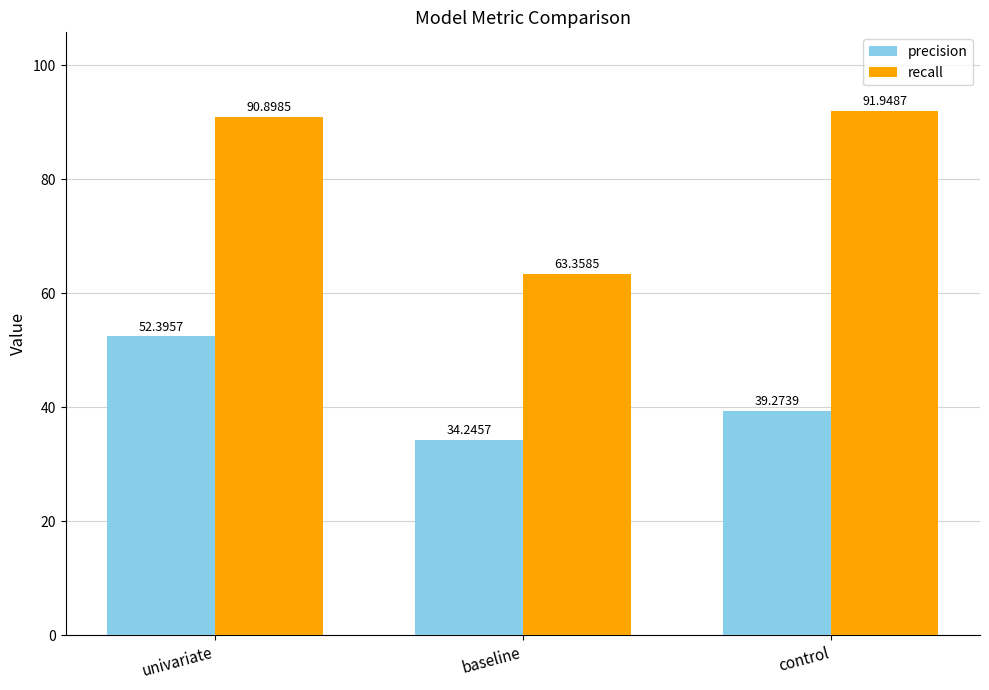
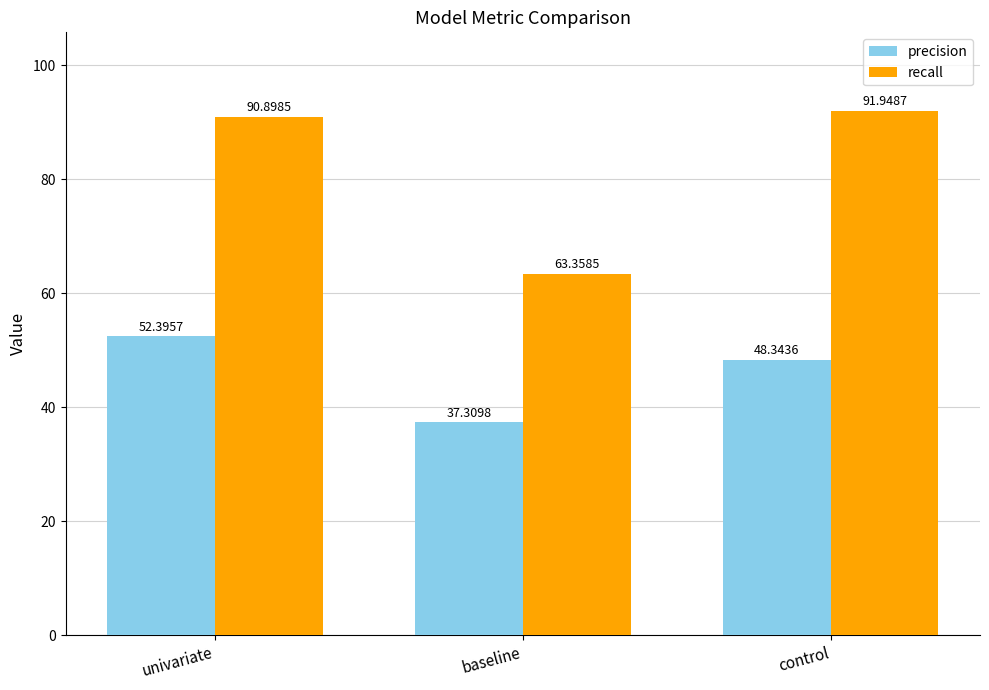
  {
    "precision": {
      "univariate": 52.3957,
-     "baseline": 34.2457,
-     "control": 39.2739
+     "baseline": 37.3098,
+     "control": 48.3436
    },
    "recall": {
      "univariate": 90.8985,
      "baseline": 63.3585,
      "control": 91.9487
    }
  }
